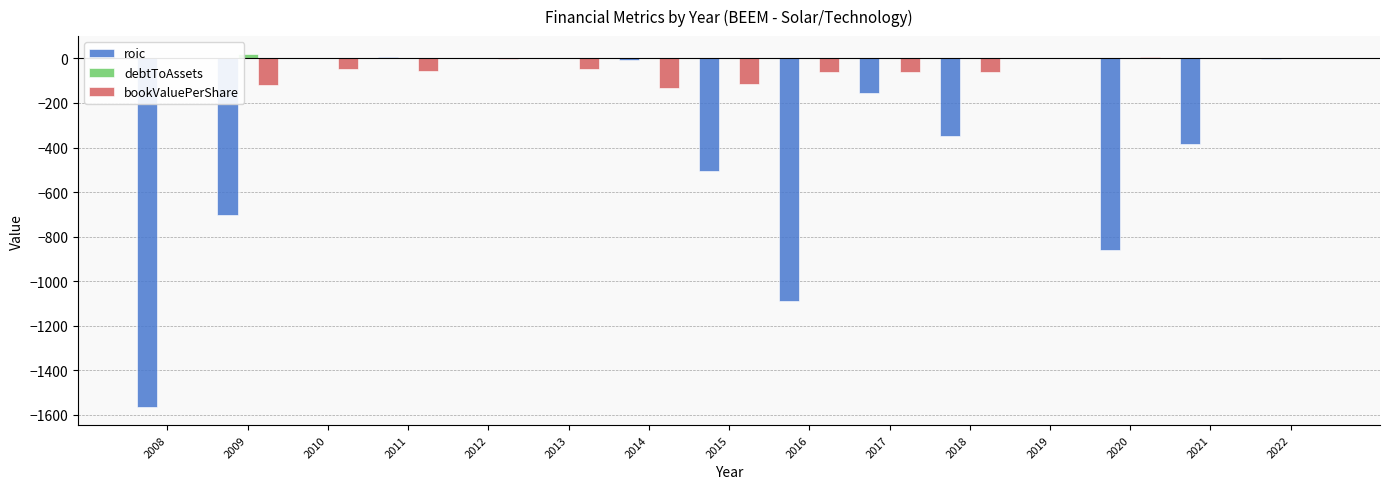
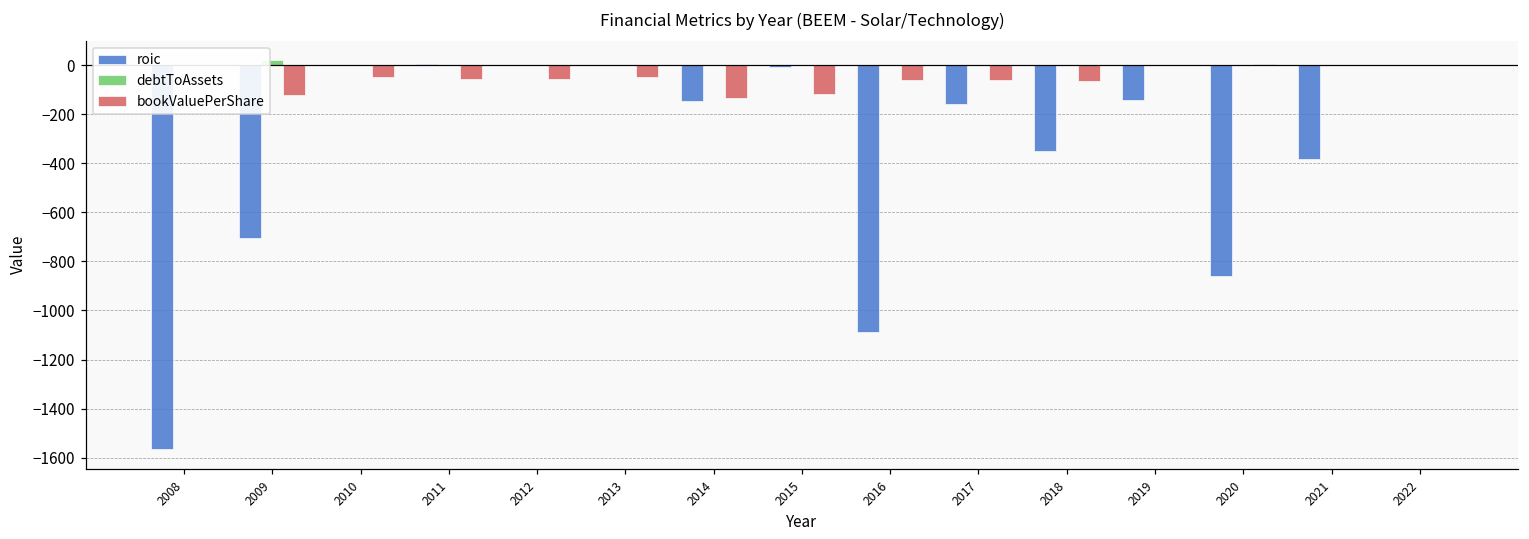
  {
    "roic": {
      "2008": -1570,
      "2009": -700,
-     "2014": -10,
-     "2015": -510,
+     "2014": -140,
+     "2015": -10,
      "2016": -1090,
      "2017": -160,
      "2018": -350,
-     "2019": 0,
+     "2019": -140,
      "2020": -860,
      "2021": -380
    },
    "debtToAssets": {
      "2009": 20
    },
    "bookValuePerShare": {
      "2009": -120,
      "2010": -50,
      "2011": -60,
-     "2012": 0,
+     "2012": -60,
      "2013": -50,
      "2014": -130,
      "2015": -120,
      "2016": -60,
      "2017": -60,
      "2018": -60
    }
  }
